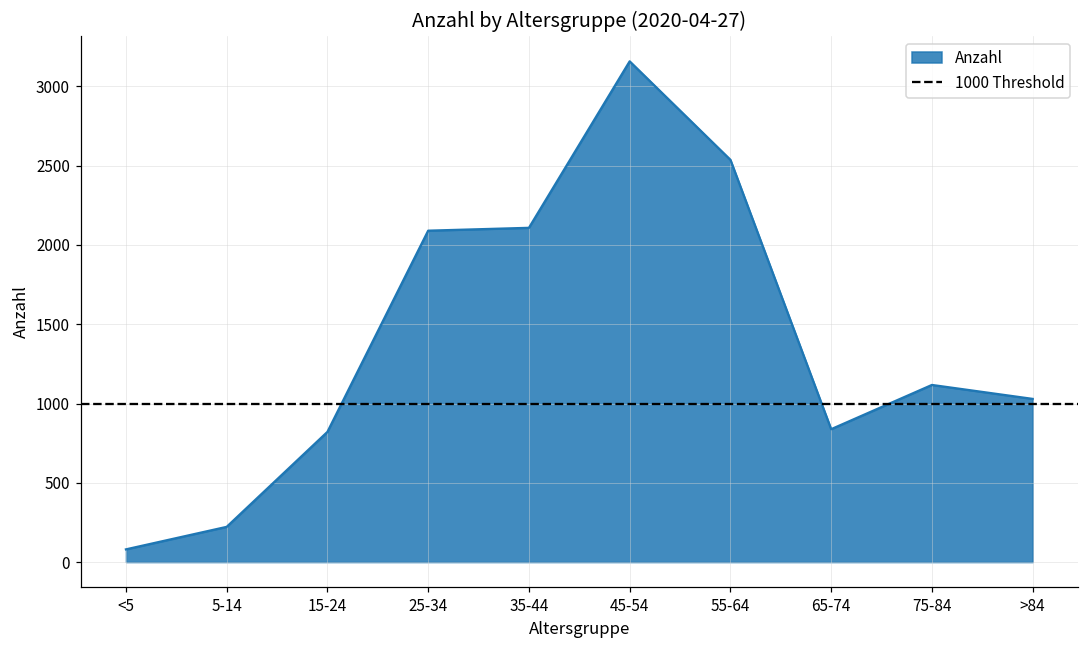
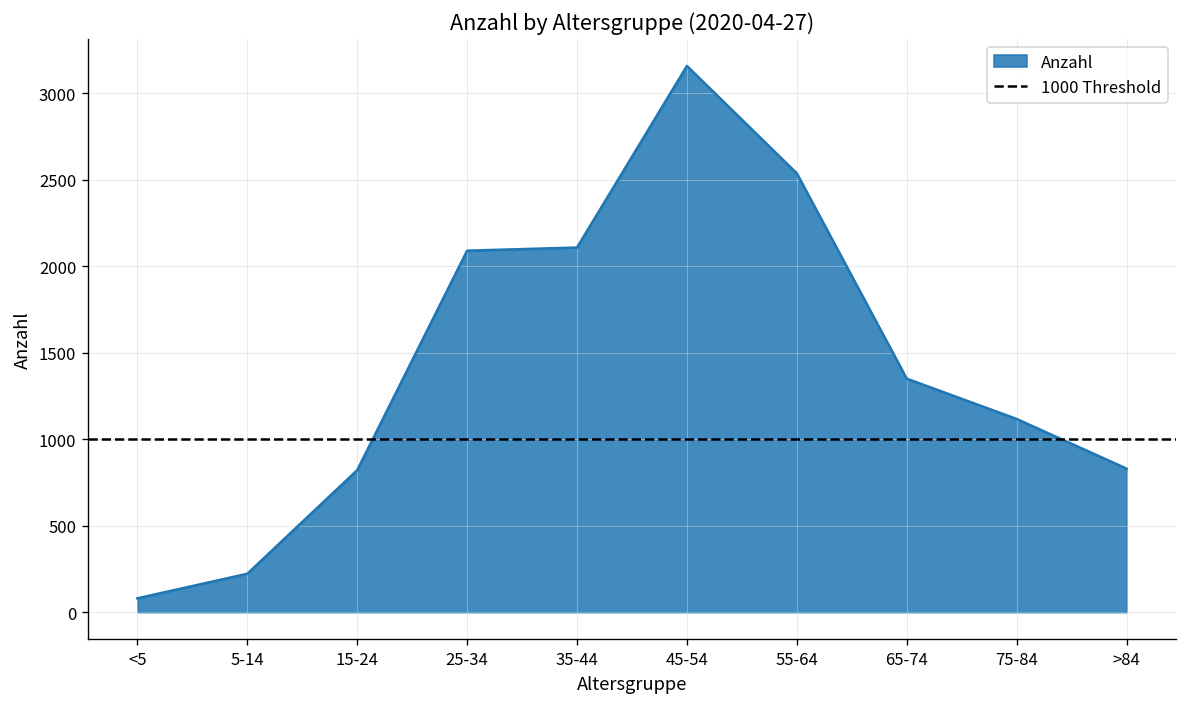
  {
    "<5": 80,
    "5-14": 220,
    "15-24": 820,
    "25-34": 2090,
    "35-44": 2110,
    "45-54": 3160,
    "55-64": 2540,
-   "65-74": 840,
+   "65-74": 1350,
    "75-84": 1120,
-   ">84": 1030
+   ">84": 830
  }
